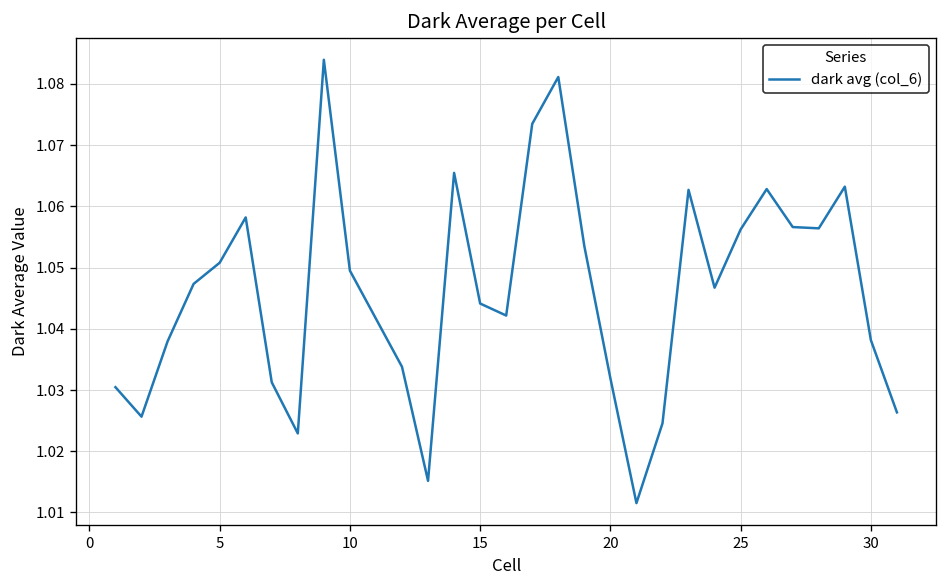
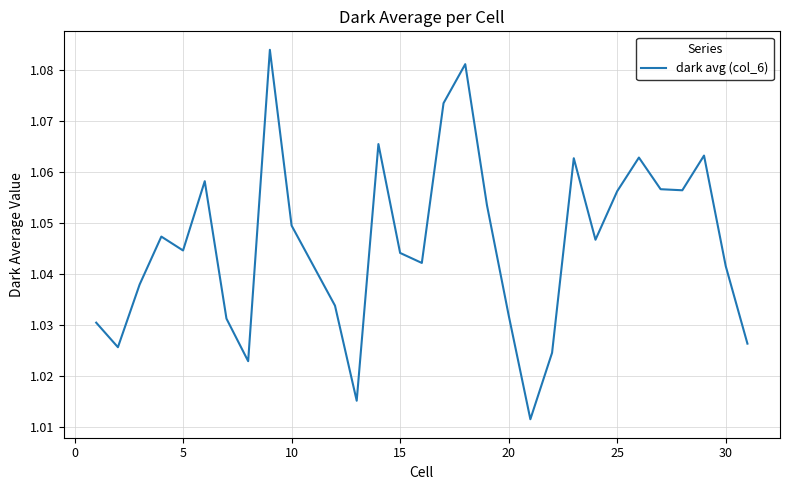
  {
-   "5": 1.051,
+   "5": 1.045,
    "10": 1.050,
    "15": 1.044,
    "20": 1.032,
    "25": 1.056,
-   "30": 1.038
+   "30": 1.042
  }
